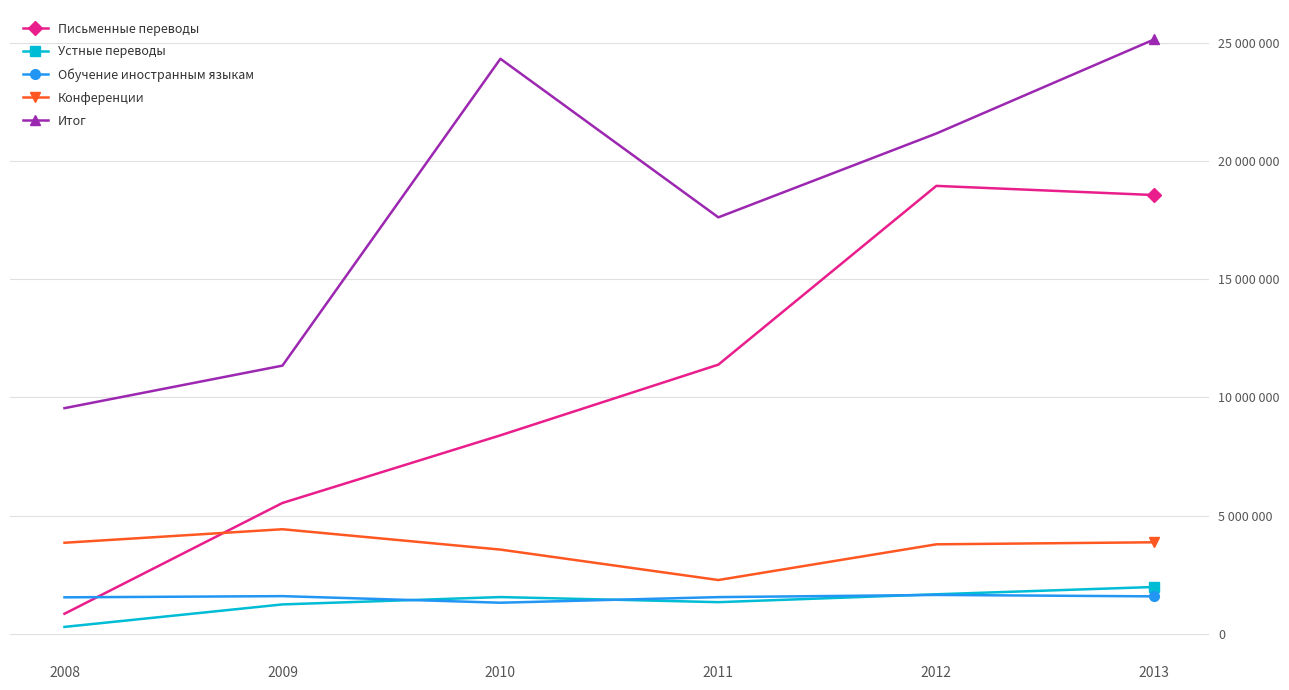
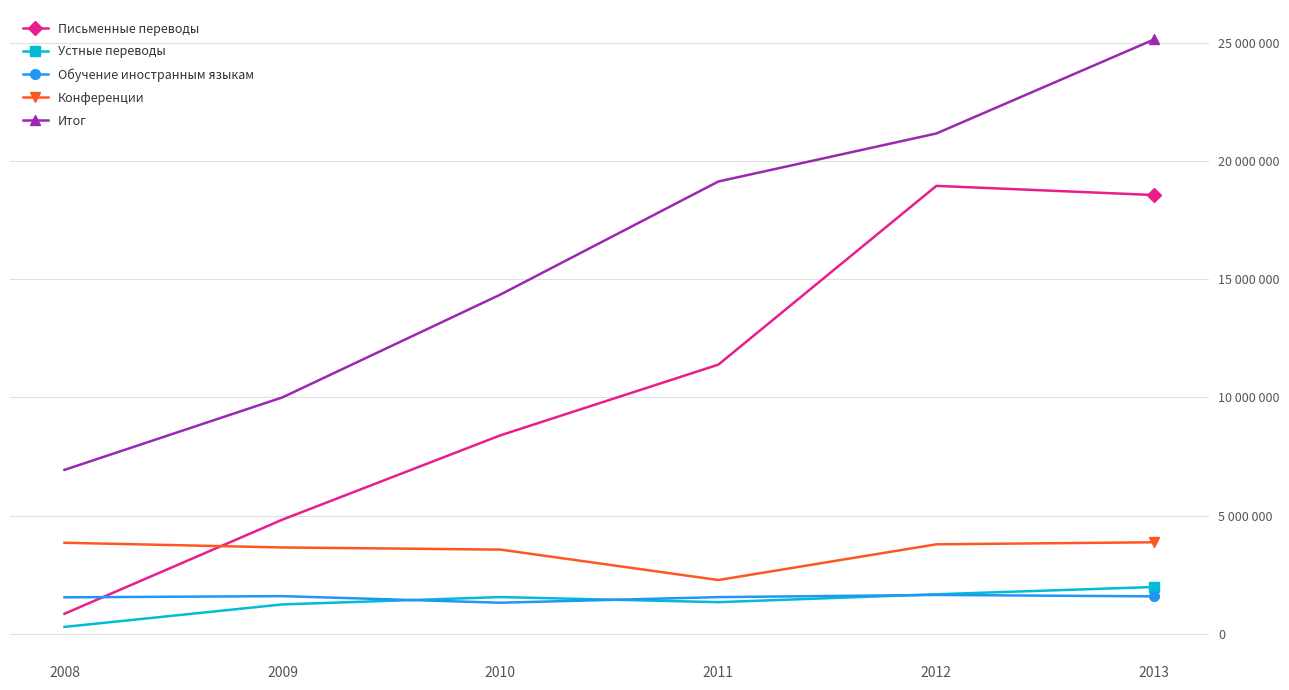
  {
    "Письменные переводы": {
      "2008": 900000,
-     "2009": 5500000,
+     "2009": 4800000,
      "2010": 8400000,
      "2011": 11400000,
      "2012": 18900000,
      "2013": 18600000
    },
    "Конференции": {
      "2008": 3900000,
-     "2009": 4400000,
+     "2009": 3700000,
      "2010": 3600000,
      "2011": 2300000,
      "2012": 3800000,
      "2013": 3900000
    },
    "Итог": {
-     "2008": 9500000,
-     "2009": 11300000,
-     "2010": 24300000,
-     "2011": 17600000,
+     "2008": 6900000,
+     "2009": 10000000,
+     "2010": 14300000,
+     "2011": 19100000,
      "2012": 21200000,
      "2013": 25100000
    }
  }
